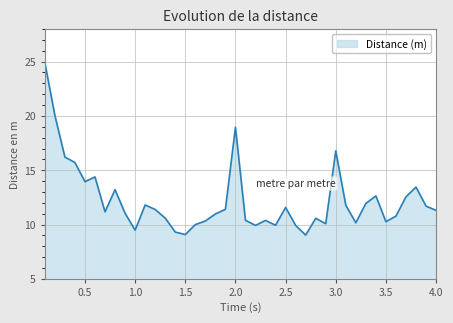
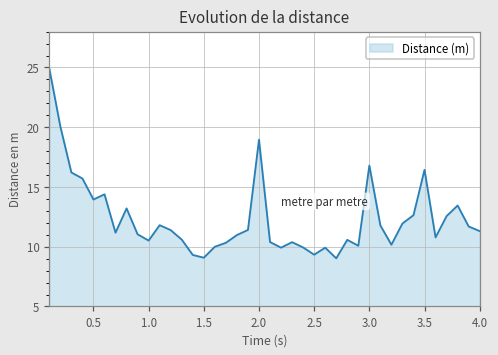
  {
    "0.5": 14.0,
-   "1.0": 9.5,
+   "1.0": 10.5,
    "1.5": 9.1,
    "2.0": 19.0,
-   "2.5": 11.6,
+   "2.5": 9.3,
    "3.0": 16.8,
-   "3.5": 10.3,
+   "3.5": 16.4,
    "4.0": 11.3
  }
